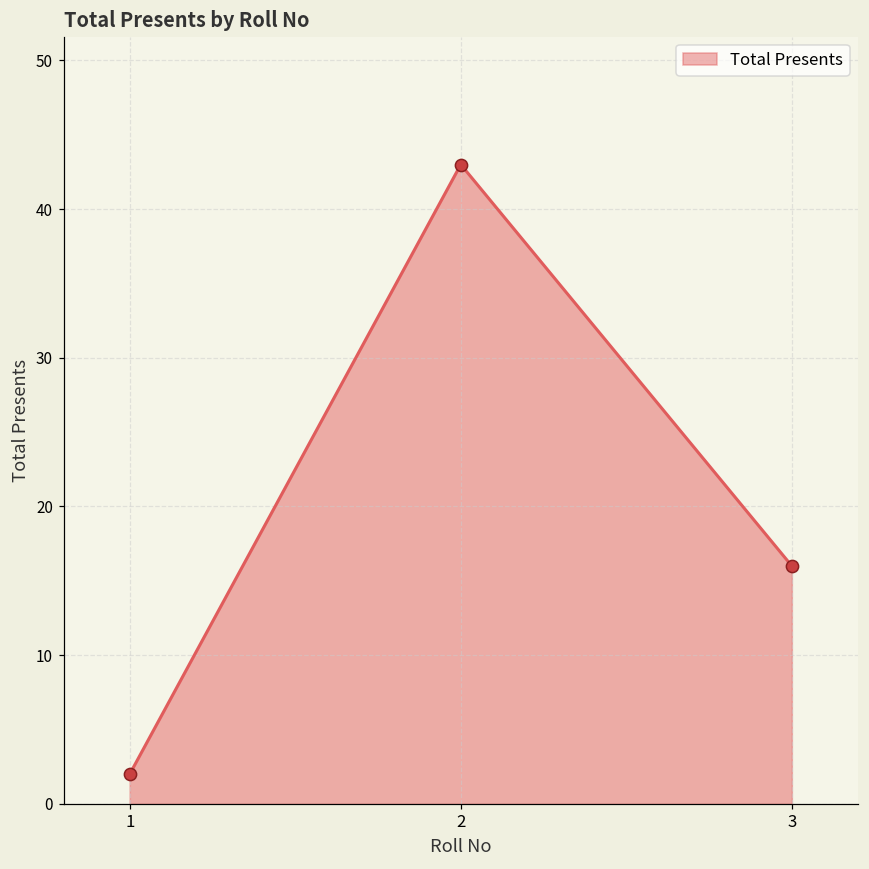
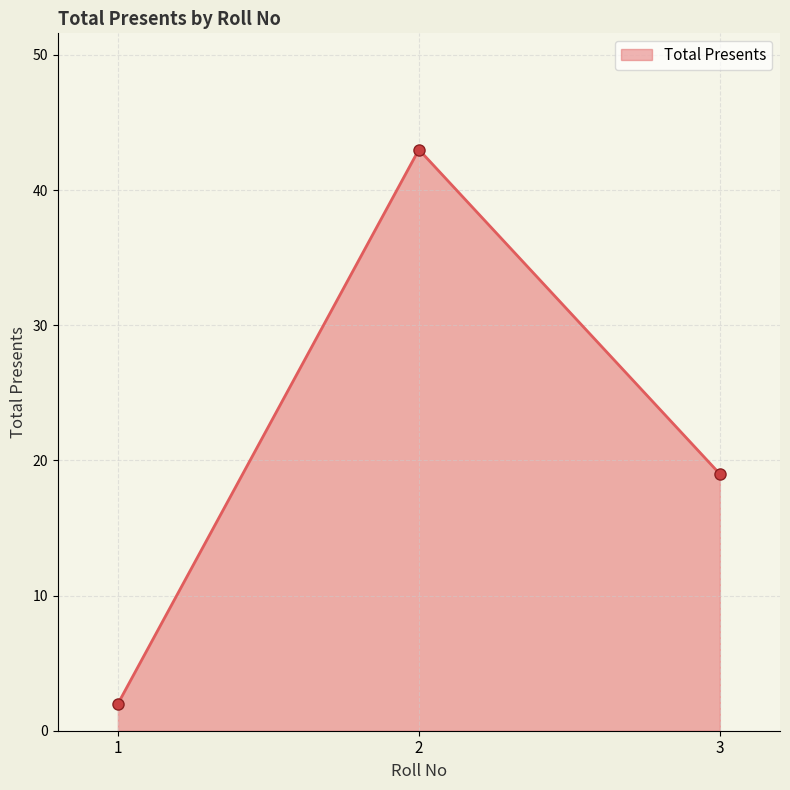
  {
    "1": 2,
    "2": 43,
-   "3": 16
+   "3": 19
  }
